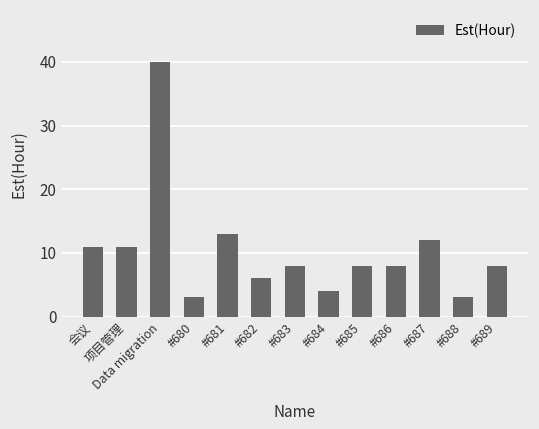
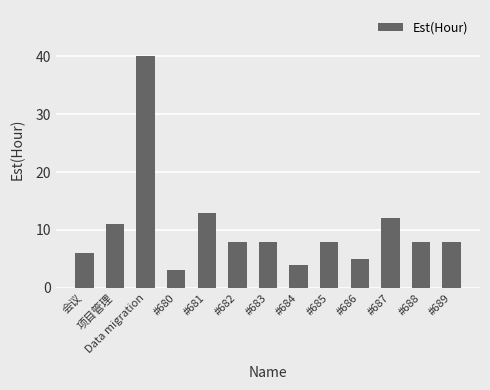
  {
-   "会议": 11,
+   "会议": 6,
    "项目管理": 11,
    "Data migration": 40,
    "#680": 3,
    "#681": 13,
-   "#682": 6,
+   "#682": 8,
    "#683": 8,
    "#684": 4,
    "#685": 8,
-   "#686": 8,
+   "#686": 5,
    "#687": 12,
-   "#688": 3,
+   "#688": 8,
    "#689": 8
  }
